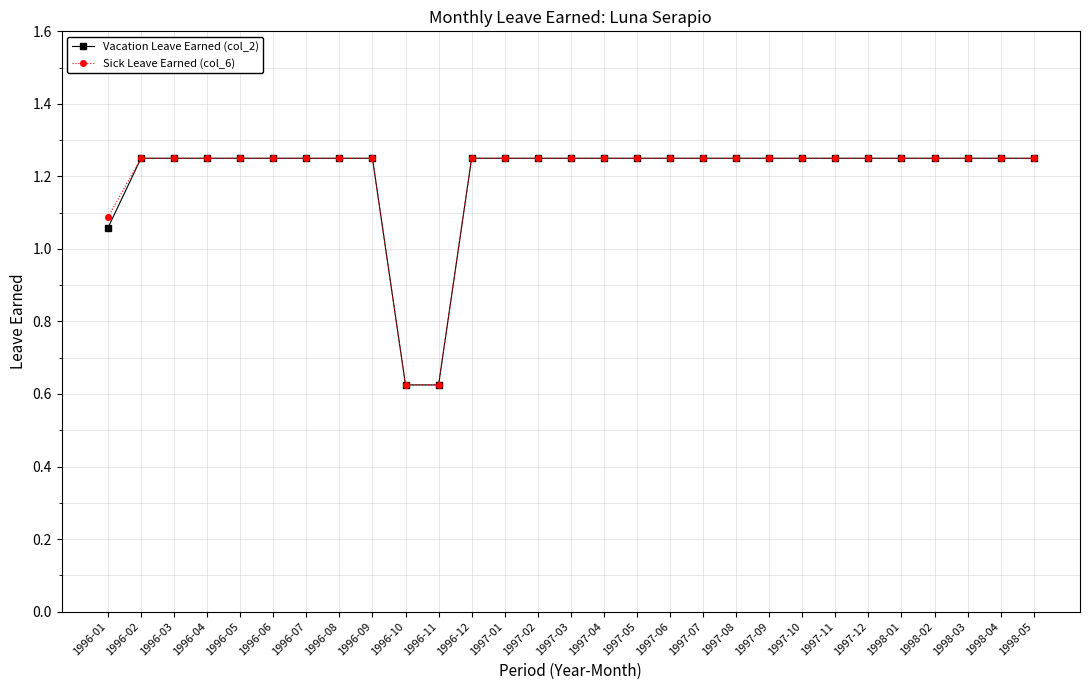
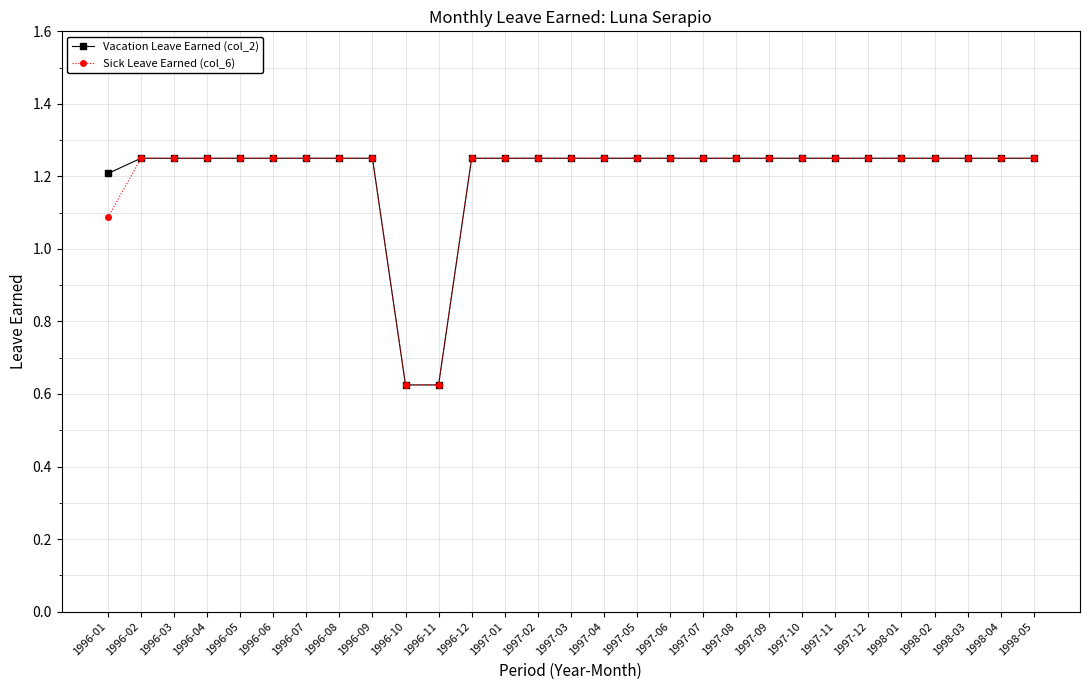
  {
    "Vacation Leave Earned (col_2)": {
-     "1996-01": 1.06
+     "1996-01": 1.21
    },
    "Sick Leave Earned (col_6)": {
      "1996-01": 1.09
    }
  }
